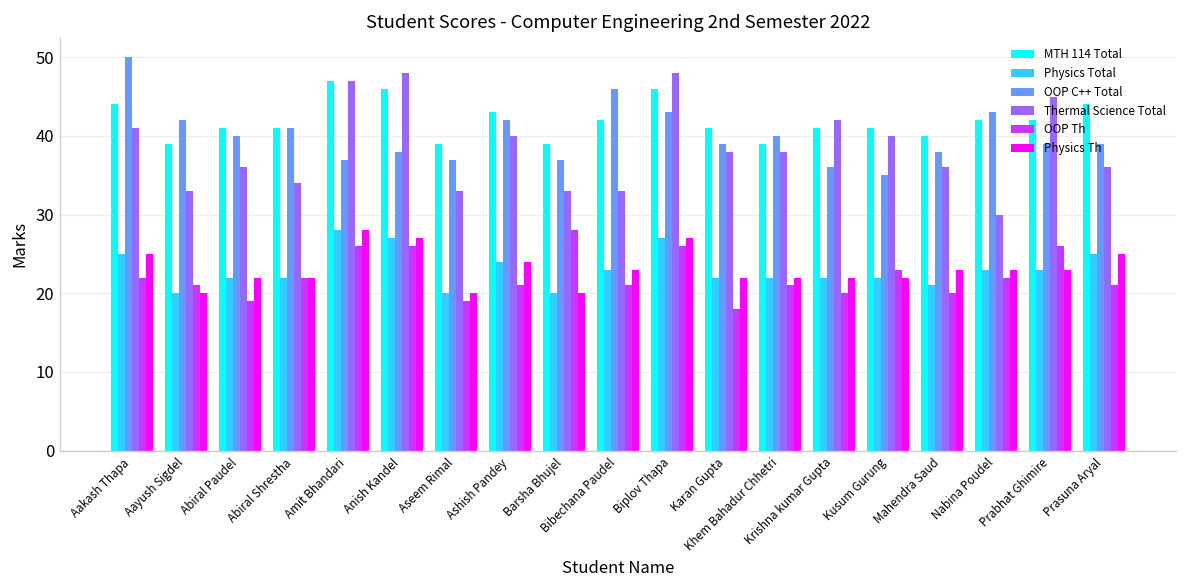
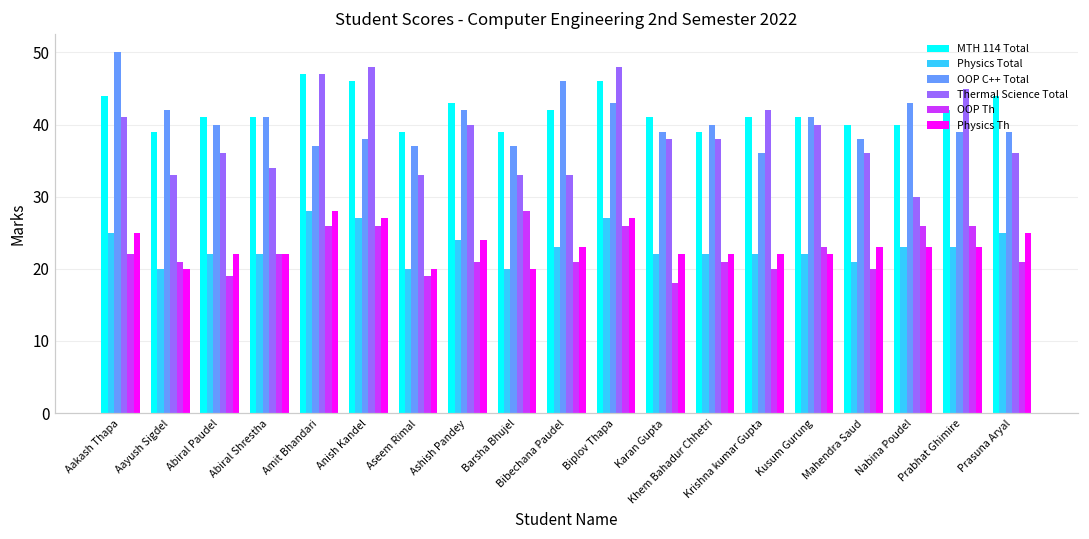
  {
    "MTH 114 Total": {
      "Aakash Thapa": 44,
      "Aayush Sigdel": 39,
      "Abiral Paudel": 41,
      "Abiral Shrestha": 41,
      "Amit Bhandari": 47,
      "Anish Kandel": 46,
      "Aseem Rimal": 39,
      "Ashish Pandey": 43,
      "Barsha Bhujel": 39,
      "Bibechana Paudel": 42,
      "Biplov Thapa": 46,
      "Karan Gupta": 41,
      "Khem Bahadur Chhetri": 39,
      "Krishna kumar Gupta": 41,
      "Kusum Gurung": 41,
      "Mahendra Saud": 40,
-     "Nabina Poudel": 42,
+     "Nabina Poudel": 40,
      "Prabhat Ghimire": 42,
      "Prasuna Aryal": 44
    },
    "Physics Total": {
      "Aakash Thapa": 25,
      "Aayush Sigdel": 20,
      "Abiral Paudel": 22,
      "Abiral Shrestha": 22,
      "Amit Bhandari": 28,
      "Anish Kandel": 27,
      "Aseem Rimal": 20,
      "Ashish Pandey": 24,
      "Barsha Bhujel": 20,
      "Bibechana Paudel": 23,
      "Biplov Thapa": 27,
      "Karan Gupta": 22,
      "Khem Bahadur Chhetri": 22,
      "Krishna kumar Gupta": 22,
      "Kusum Gurung": 22,
      "Mahendra Saud": 21,
      "Nabina Poudel": 23,
      "Prabhat Ghimire": 23,
      "Prasuna Aryal": 25
    },
    "OOP C++ Total": {
      "Aakash Thapa": 50,
      "Aayush Sigdel": 42,
      "Abiral Paudel": 40,
      "Abiral Shrestha": 41,
      "Amit Bhandari": 37,
      "Anish Kandel": 38,
      "Aseem Rimal": 37,
      "Ashish Pandey": 42,
      "Barsha Bhujel": 37,
      "Bibechana Paudel": 46,
      "Biplov Thapa": 43,
      "Karan Gupta": 39,
      "Khem Bahadur Chhetri": 40,
      "Krishna kumar Gupta": 36,
-     "Kusum Gurung": 35,
+     "Kusum Gurung": 41,
      "Mahendra Saud": 38,
      "Nabina Poudel": 43,
      "Prabhat Ghimire": 39,
      "Prasuna Aryal": 39
    },
    "Thermal Science Total": {
      "Aakash Thapa": 41,
      "Aayush Sigdel": 33,
      "Abiral Paudel": 36,
      "Abiral Shrestha": 34,
      "Amit Bhandari": 47,
      "Anish Kandel": 48,
      "Aseem Rimal": 33,
      "Ashish Pandey": 40,
      "Barsha Bhujel": 33,
      "Bibechana Paudel": 33,
      "Biplov Thapa": 48,
      "Karan Gupta": 38,
      "Khem Bahadur Chhetri": 38,
      "Krishna kumar Gupta": 42,
      "Kusum Gurung": 40,
      "Mahendra Saud": 36,
      "Nabina Poudel": 30,
      "Prabhat Ghimire": 45,
      "Prasuna Aryal": 36
    },
    "OOP Th": {
      "Aakash Thapa": 22,
      "Aayush Sigdel": 21,
      "Abiral Paudel": 19,
      "Abiral Shrestha": 22,
      "Amit Bhandari": 26,
      "Anish Kandel": 26,
      "Aseem Rimal": 19,
      "Ashish Pandey": 21,
      "Barsha Bhujel": 28,
      "Bibechana Paudel": 21,
      "Biplov Thapa": 26,
      "Karan Gupta": 18,
      "Khem Bahadur Chhetri": 21,
      "Krishna kumar Gupta": 20,
      "Kusum Gurung": 23,
      "Mahendra Saud": 20,
-     "Nabina Poudel": 22,
+     "Nabina Poudel": 26,
      "Prabhat Ghimire": 26,
      "Prasuna Aryal": 21
    },
    "Physics Th": {
      "Aakash Thapa": 25,
      "Aayush Sigdel": 20,
      "Abiral Paudel": 22,
      "Abiral Shrestha": 22,
      "Amit Bhandari": 28,
      "Anish Kandel": 27,
      "Aseem Rimal": 20,
      "Ashish Pandey": 24,
      "Barsha Bhujel": 20,
      "Bibechana Paudel": 23,
      "Biplov Thapa": 27,
      "Karan Gupta": 22,
      "Khem Bahadur Chhetri": 22,
      "Krishna kumar Gupta": 22,
      "Kusum Gurung": 22,
      "Mahendra Saud": 23,
      "Nabina Poudel": 23,
      "Prabhat Ghimire": 23,
      "Prasuna Aryal": 25
    }
  }
